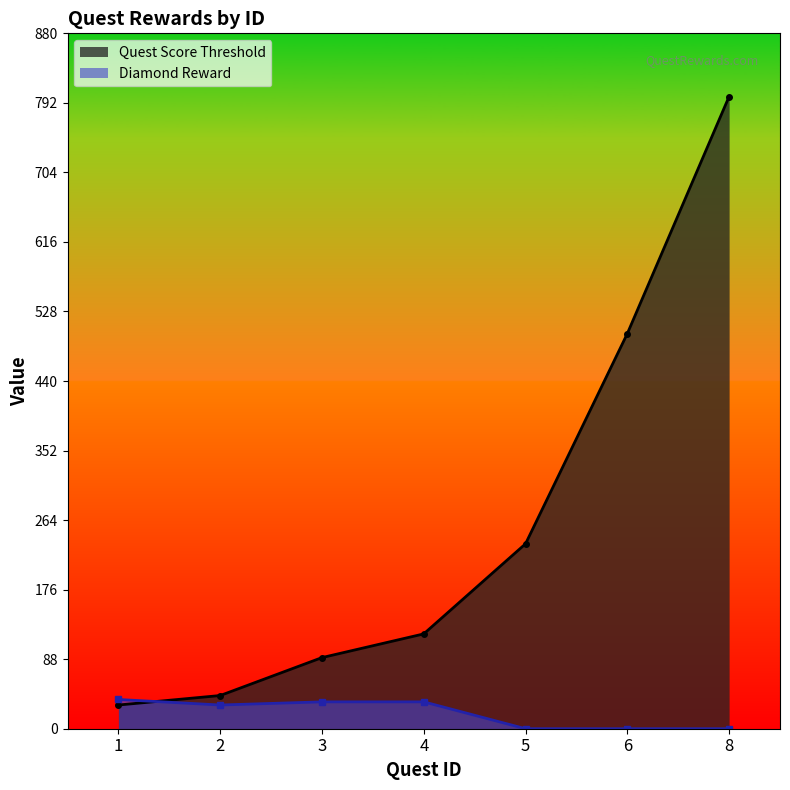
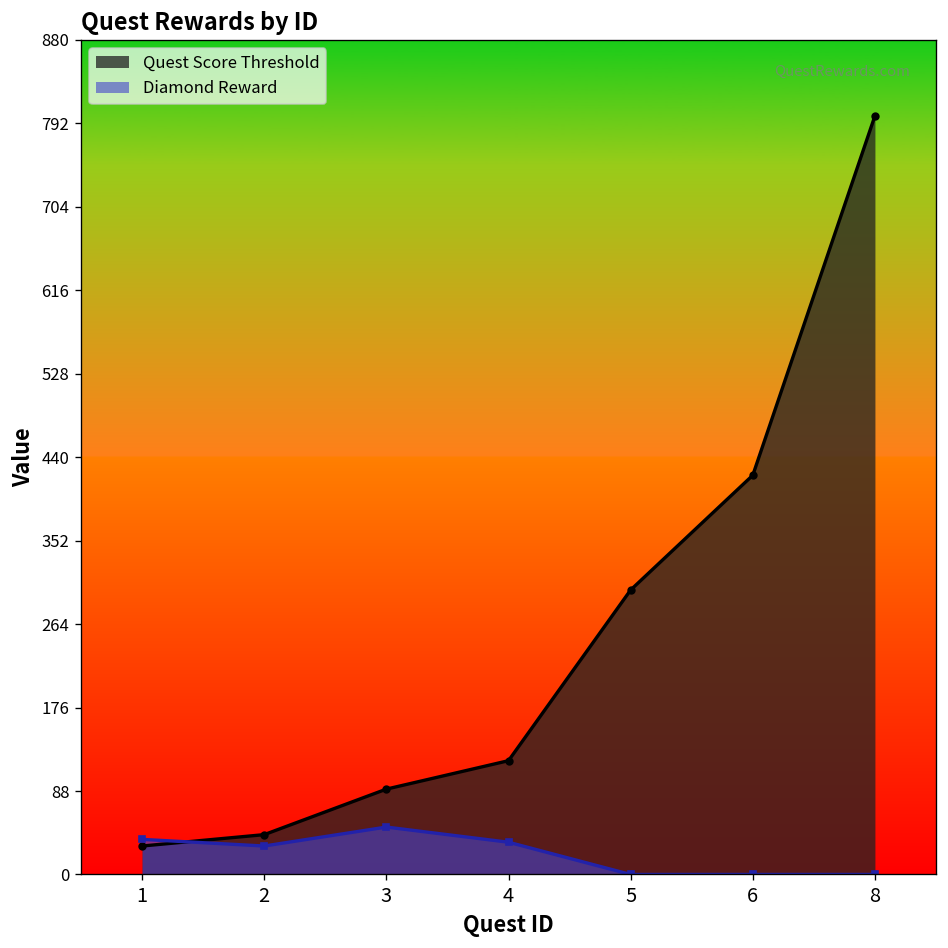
  {
    "Quest Score Threshold": {
      "1": 30,
      "2": 40,
      "3": 90,
      "4": 120,
-     "5": 230,
-     "6": 500,
+     "5": 300,
+     "6": 420,
      "8": 800
    },
    "Diamond Reward": {
      "1": 40,
      "2": 30,
-     "3": 30,
+     "3": 50,
      "4": 30,
      "5": 0,
      "6": 0,
      "8": 0
    }
  }
